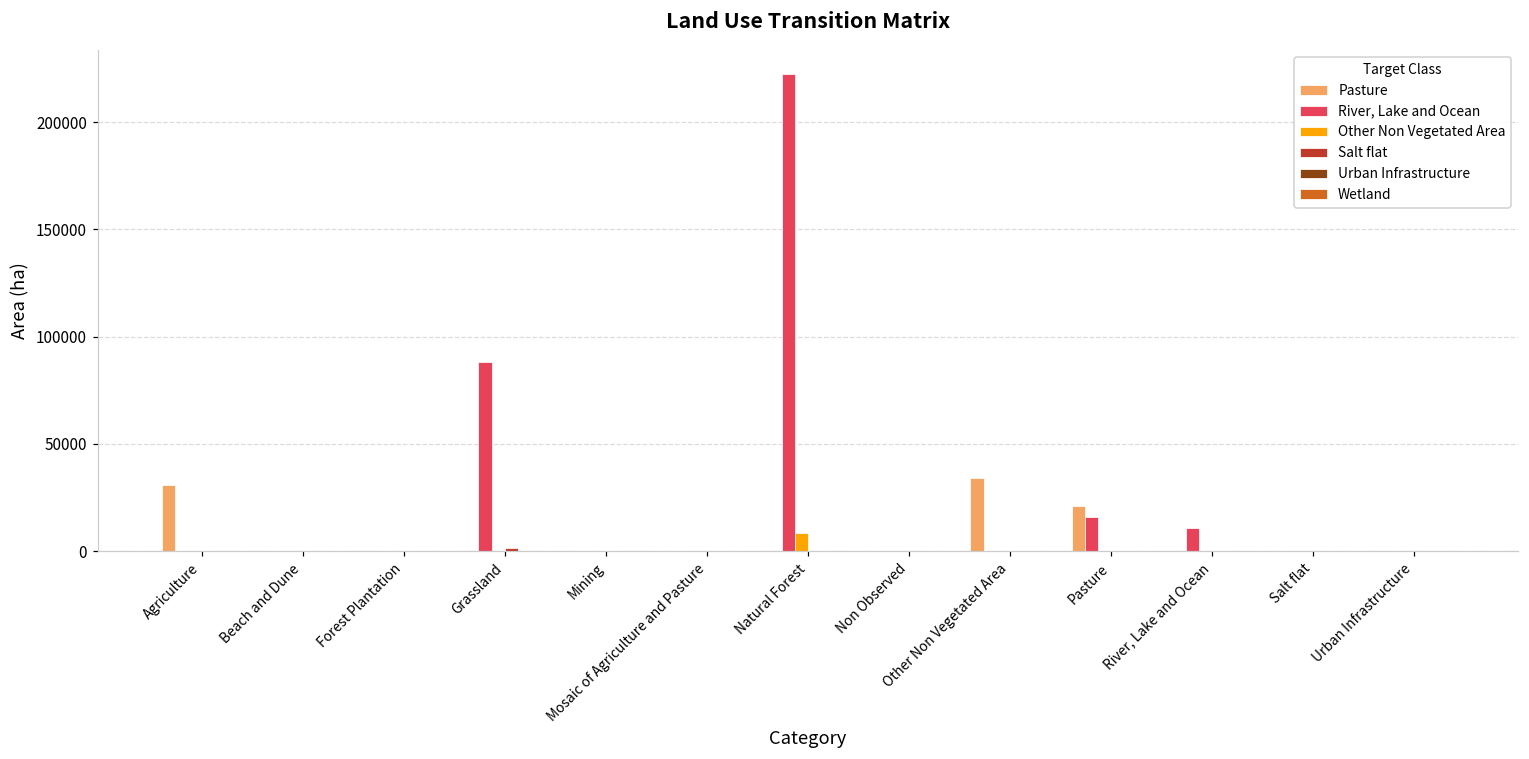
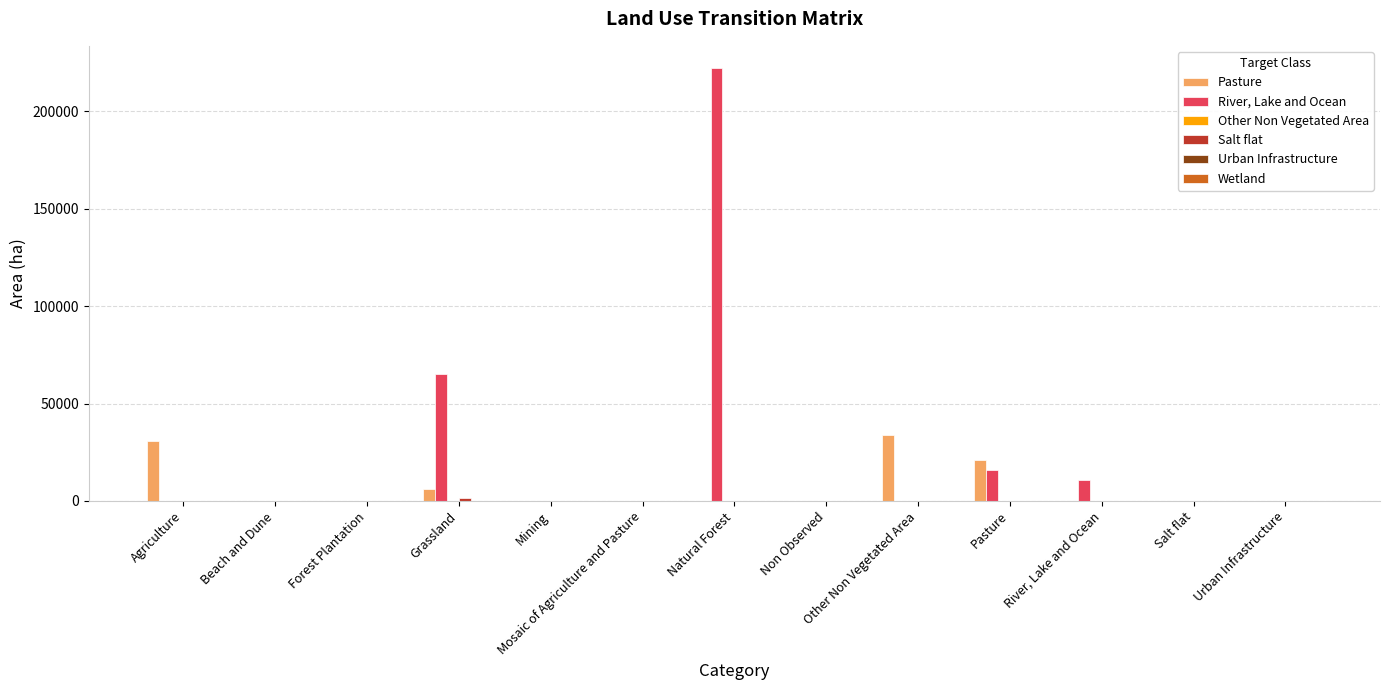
  {
    "Pasture": {
      "Agriculture": 31000,
      "Beach and Dune": 0,
      "Forest Plantation": 0,
-     "Grassland": 0,
+     "Grassland": 6000,
      "Mining": 0,
      "Mosaic of Agriculture and Pasture": 0,
      "Non Observed": 0,
      "Other Non Vegetated Area": 34000,
      "Pasture": 21000,
      "River, Lake and Ocean": 0,
      "Salt flat": 0,
      "Urban Infrastructure": 0
    },
    "River, Lake and Ocean": {
-     "Grassland": 88000,
+     "Grassland": 65000,
      "Mosaic of Agriculture and Pasture": 0,
      "Natural Forest": 222000,
      "Pasture": 16000,
      "River, Lake and Ocean": 11000,
      "Salt flat": 0,
      "Urban Infrastructure": 0
    },
    "Other Non Vegetated Area": {
      "Agriculture": 0,
      "Beach and Dune": 0,
      "Forest Plantation": 0,
      "Mining": 0,
      "Mosaic of Agriculture and Pasture": 0,
-     "Natural Forest": 9000,
+     "Natural Forest": 0,
      "Non Observed": 0,
      "Other Non Vegetated Area": 0,
      "Pasture": 0,
      "River, Lake and Ocean": 0,
      "Salt flat": 0,
      "Urban Infrastructure": 0
    }
  }
